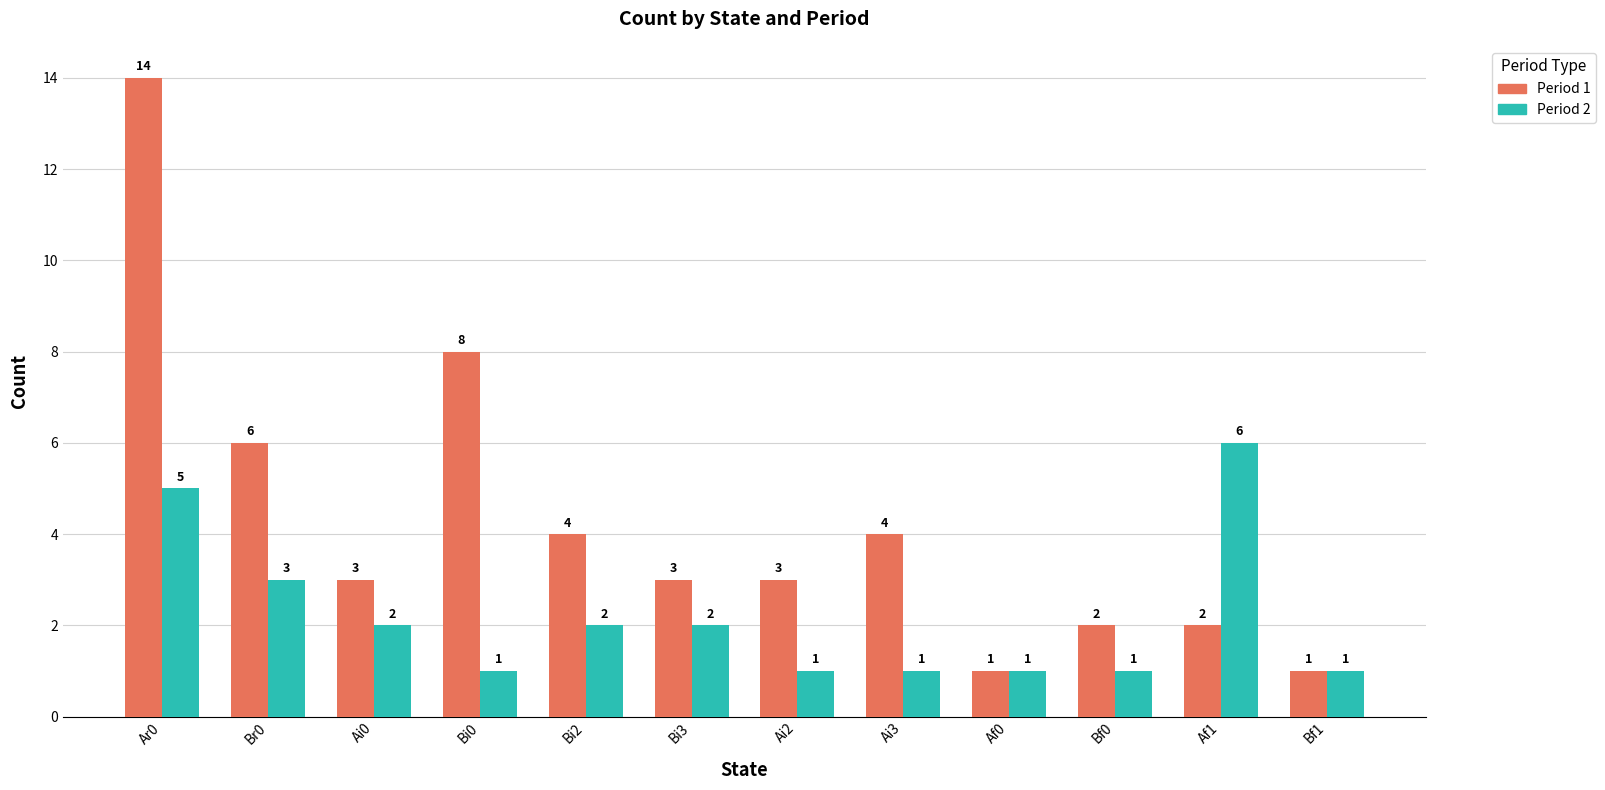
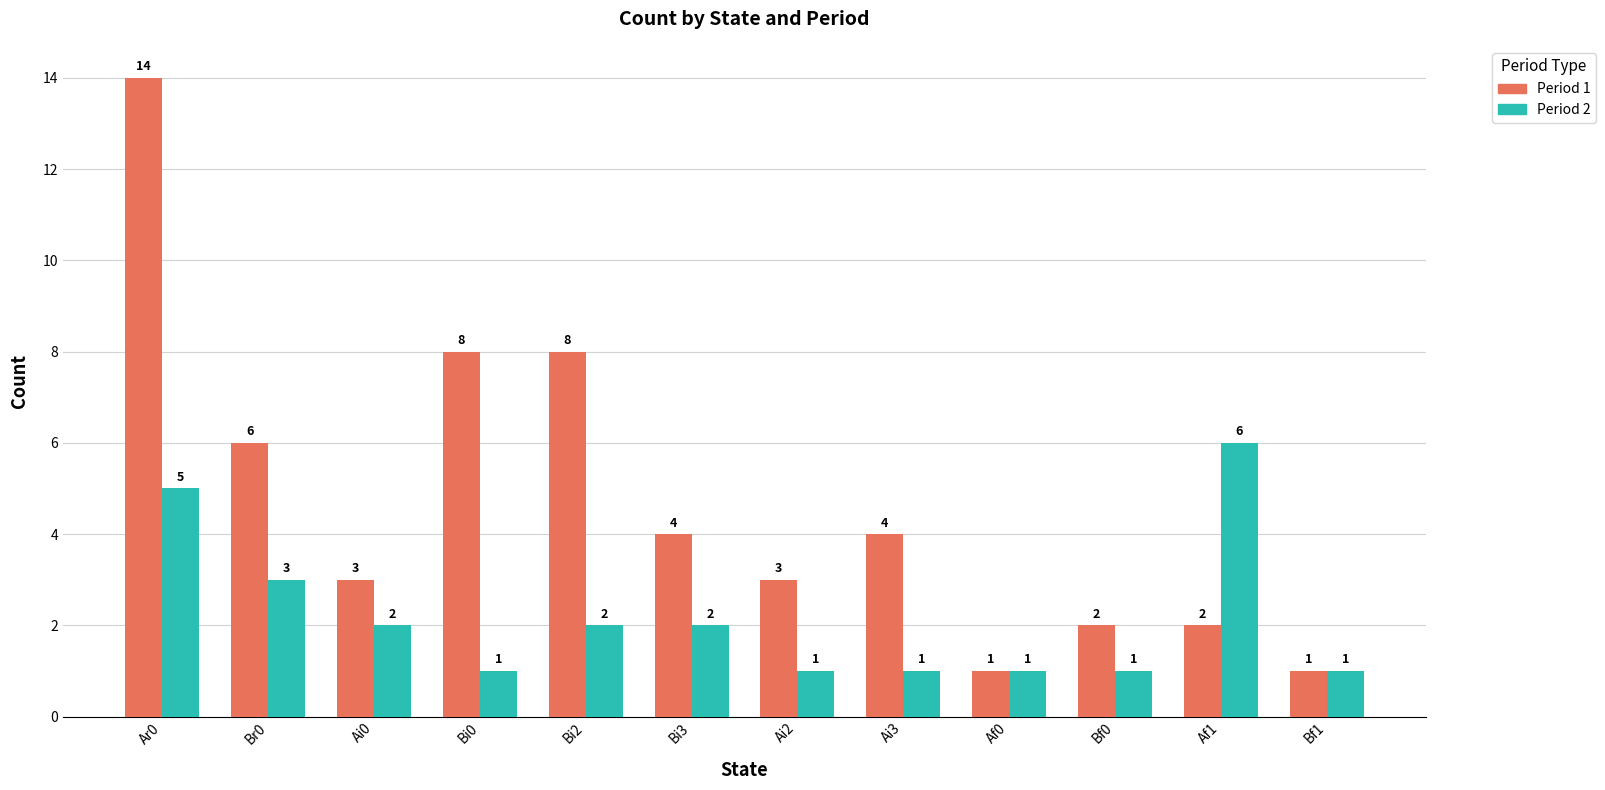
  {
    "Period 1": {
      "Ar0": 14,
      "Br0": 6,
      "Ai0": 3,
      "Bi0": 8,
-     "Bi2": 4,
-     "Bi3": 3,
+     "Bi2": 8,
+     "Bi3": 4,
      "Ai2": 3,
      "Ai3": 4,
      "Af0": 1,
      "Bf0": 2,
      "Af1": 2,
      "Bf1": 1
    },
    "Period 2": {
      "Ar0": 5,
      "Br0": 3,
      "Ai0": 2,
      "Bi0": 1,
      "Bi2": 2,
      "Bi3": 2,
      "Ai2": 1,
      "Ai3": 1,
      "Af0": 1,
      "Bf0": 1,
      "Af1": 6,
      "Bf1": 1
    }
  }
